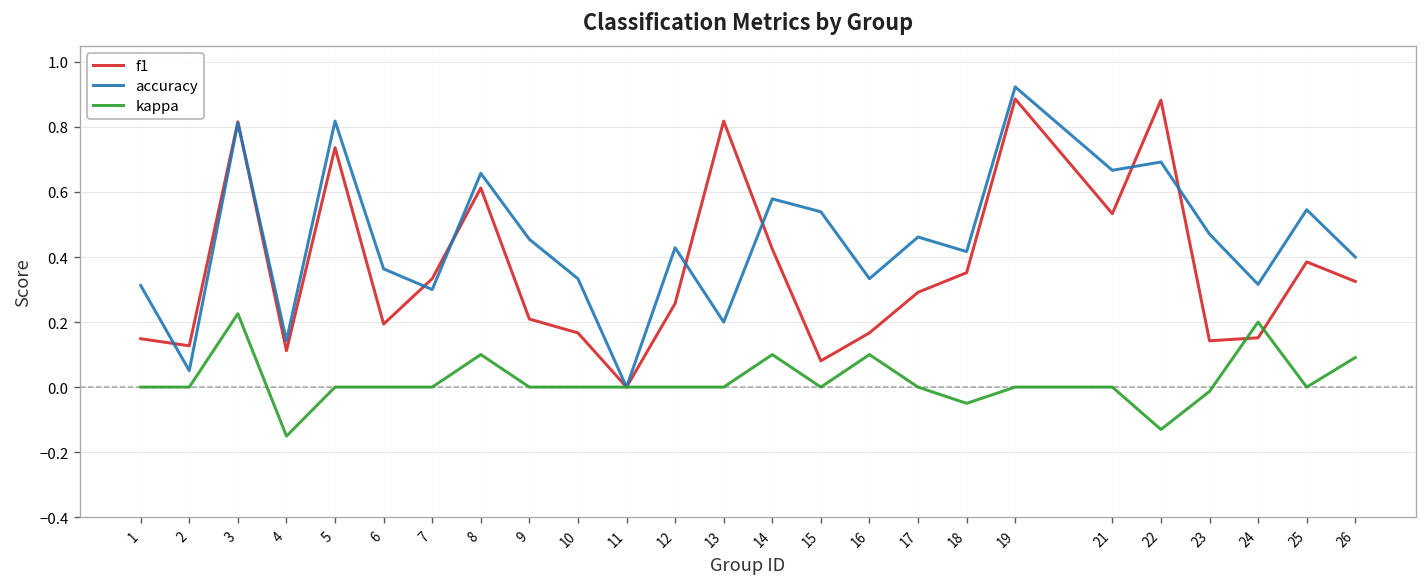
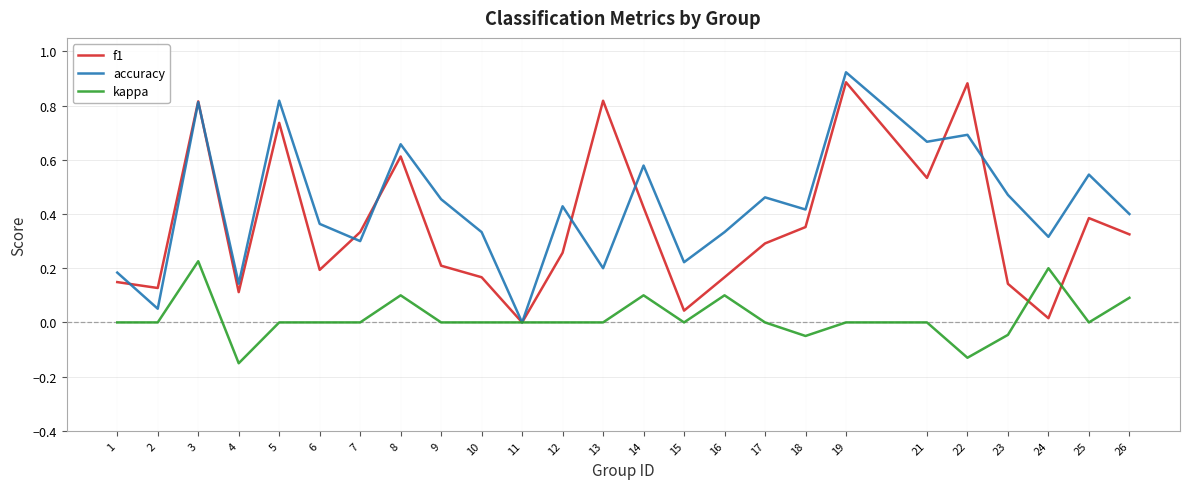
  {
    "f1": {
      "1": 0.15,
      "2": 0.13,
      "4": 0.11,
      "5": 0.74,
      "6": 0.19,
      "7": 0.33,
      "8": 0.61,
      "9": 0.21,
      "10": 0.17,
      "12": 0.26,
      "13": 0.82,
      "14": 0.42,
-     "15": 0.08,
+     "15": 0.04,
      "16": 0.17,
      "17": 0.29,
      "18": 0.35,
      "19": 0.89,
      "21": 0.53,
      "22": 0.88,
      "23": 0.14,
-     "24": 0.15,
+     "24": 0.02,
      "25": 0.39,
      "26": 0.33
    },
    "accuracy": {
-     "1": 0.31,
+     "1": 0.18,
      "2": 0.05,
      "4": 0.14,
      "5": 0.82,
      "6": 0.36,
      "7": 0.30,
      "8": 0.66,
      "9": 0.45,
      "10": 0.33,
      "12": 0.43,
      "13": 0.20,
      "14": 0.58,
-     "15": 0.54,
+     "15": 0.22,
      "16": 0.33,
      "17": 0.46,
      "18": 0.42,
      "19": 0.92,
      "21": 0.67,
      "22": 0.69,
      "23": 0.47,
      "24": 0.32,
      "25": 0.55,
      "26": 0.40
    },
    "kappa": {
      "1": 0.00,
      "2": 0.00,
      "3": 0.23,
      "4": -0.15,
      "5": 0.00,
      "6": 0.00,
      "7": 0.00,
      "8": 0.10,
      "9": 0.00,
      "10": 0.00,
      "12": 0.00,
      "13": 0.00,
      "14": 0.10,
      "15": 0.00,
      "16": 0.10,
      "17": 0.00,
      "18": -0.05,
      "19": 0.00,
      "21": 0.00,
      "22": -0.13,
-     "23": -0.01,
+     "23": -0.05,
      "24": 0.20,
      "25": 0.00,
      "26": 0.09
    }
  }
